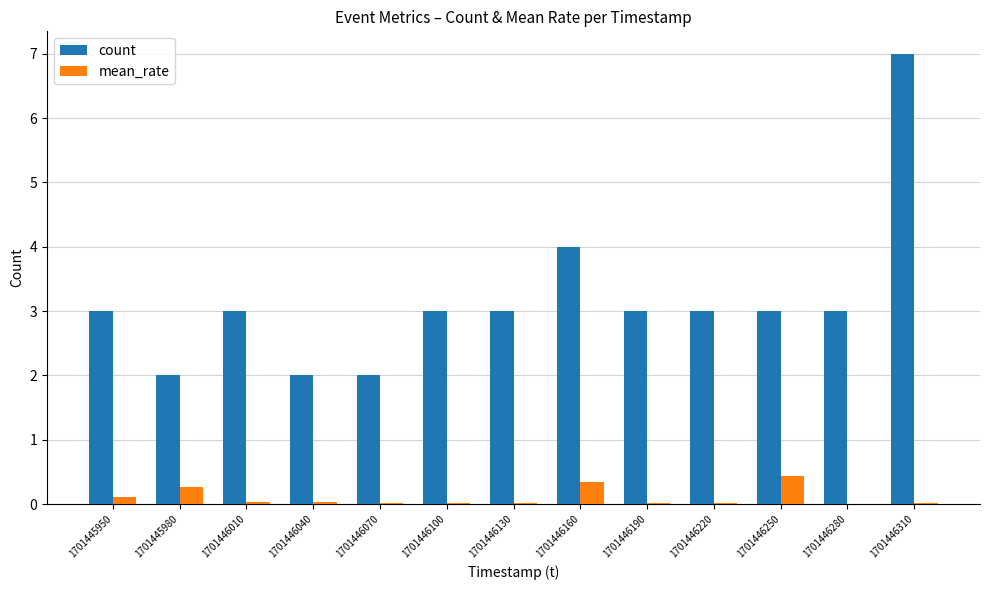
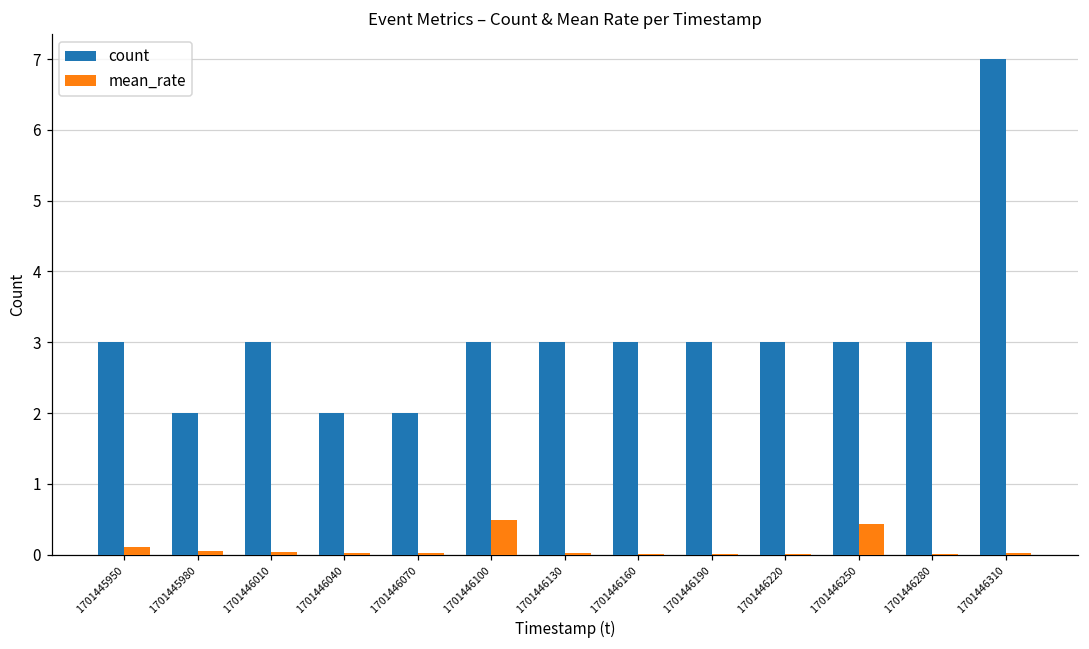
  {
    "count": {
      "1701445950": 3,
      "1701445980": 2,
      "1701446010": 3,
      "1701446040": 2,
      "1701446070": 2,
      "1701446100": 3,
      "1701446130": 3,
-     "1701446160": 4,
+     "1701446160": 3,
      "1701446190": 3,
      "1701446220": 3,
      "1701446250": 3,
      "1701446280": 3,
      "1701446310": 7
    },
    "mean_rate": {
      "1701445950": 0.1,
-     "1701445980": 0.3,
-     "1701446100": 0.0,
-     "1701446160": 0.3,
+     "1701445980": 0.1,
+     "1701446100": 0.5,
+     "1701446160": 0.0,
      "1701446250": 0.4
    }
  }
